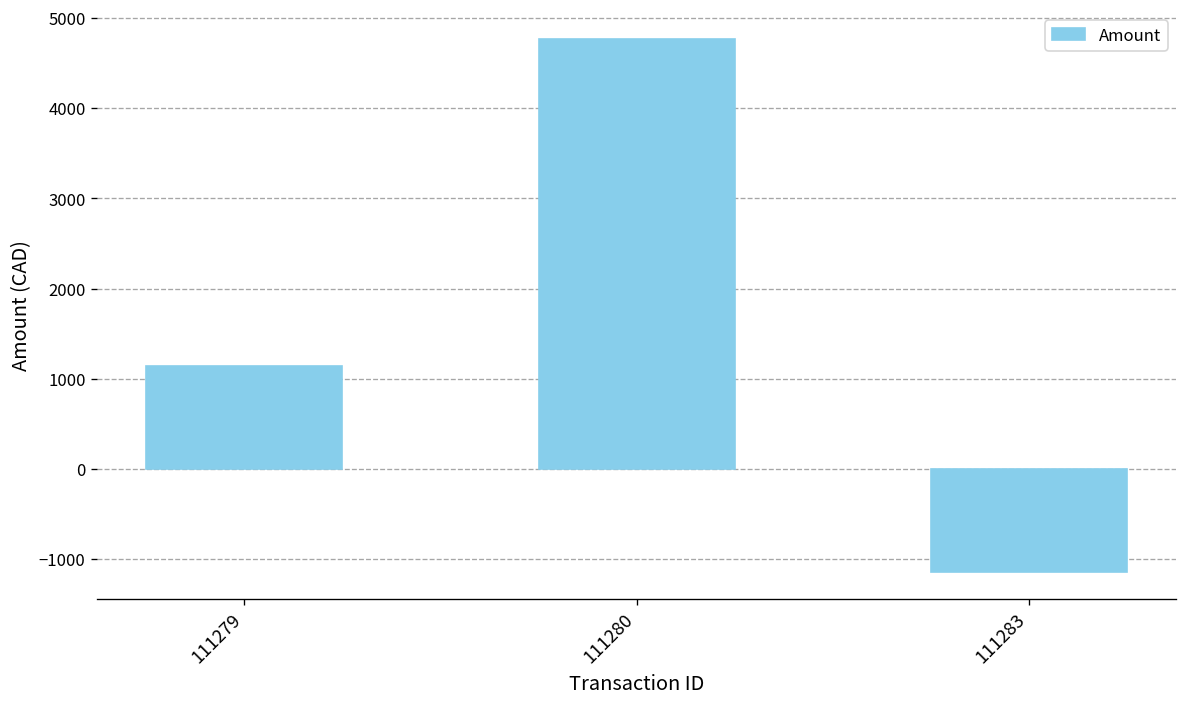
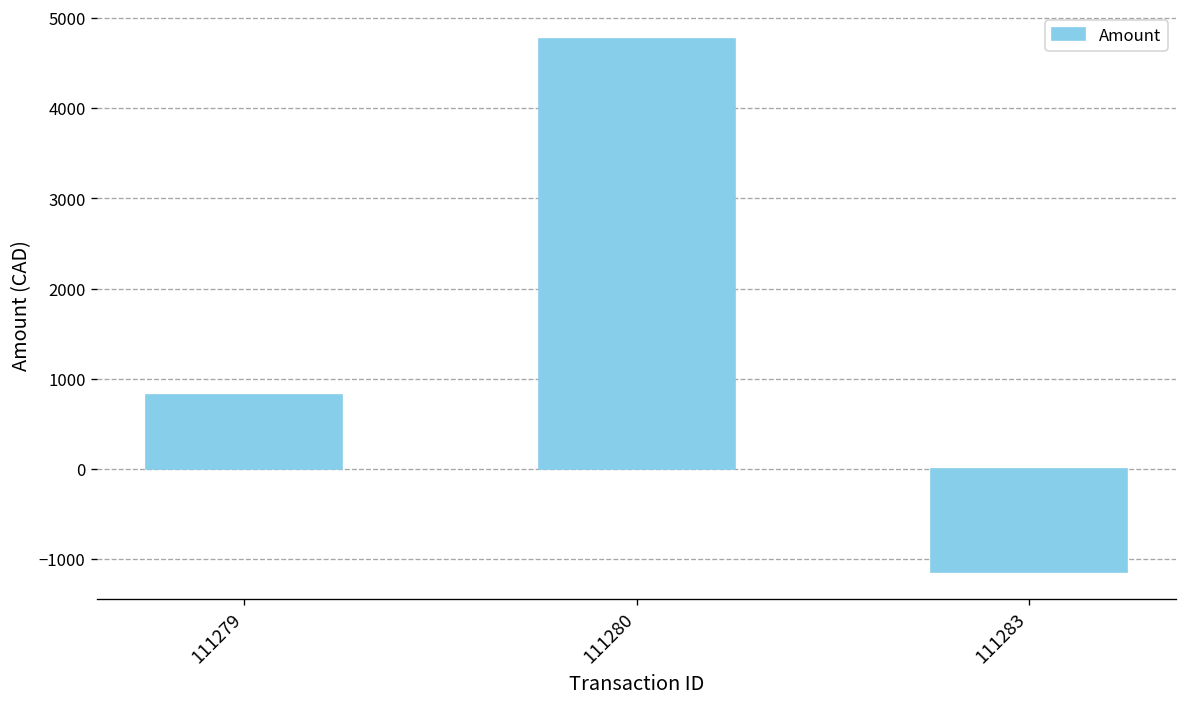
  {
-   "111279": 1100,
+   "111279": 800,
    "111280": 4800,
    "111283": -1100
  }
